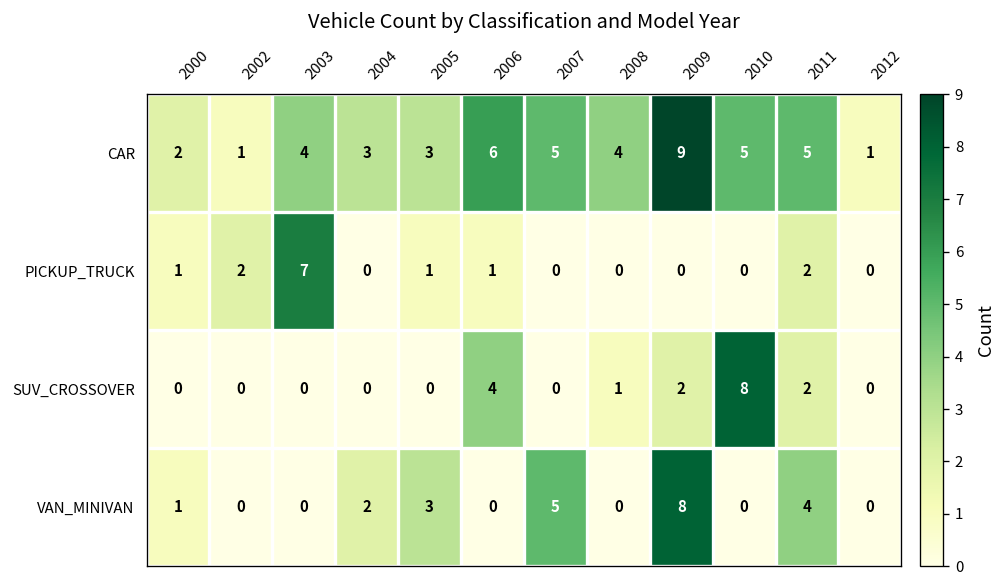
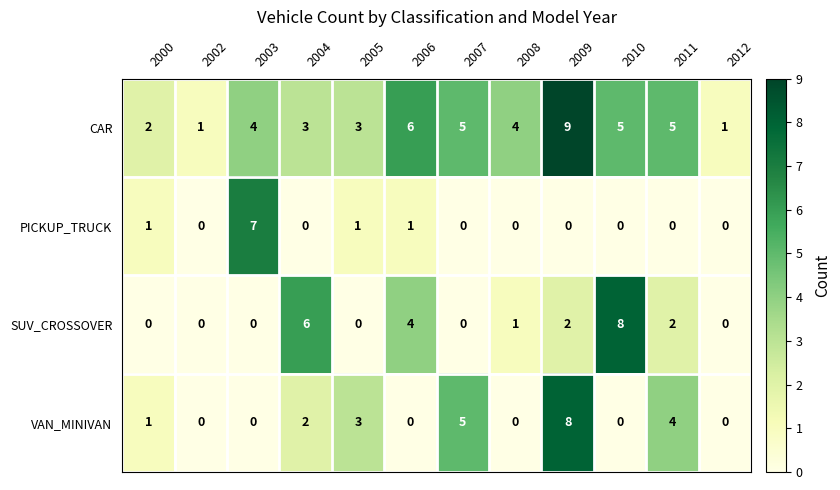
  {
    "CAR": {
      "2000": 2,
      "2002": 1,
      "2003": 4,
      "2004": 3,
      "2005": 3,
      "2006": 6,
      "2007": 5,
      "2008": 4,
      "2009": 9,
      "2010": 5,
      "2011": 5,
      "2012": 1
    },
    "PICKUP_TRUCK": {
      "2000": 1,
-     "2002": 2,
+     "2002": 0,
      "2003": 7,
      "2004": 0,
      "2005": 1,
      "2006": 1,
      "2007": 0,
      "2008": 0,
      "2009": 0,
      "2010": 0,
-     "2011": 2,
+     "2011": 0,
      "2012": 0
    },
    "SUV_CROSSOVER": {
      "2000": 0,
      "2002": 0,
      "2003": 0,
-     "2004": 0,
+     "2004": 6,
      "2005": 0,
      "2006": 4,
      "2007": 0,
      "2008": 1,
      "2009": 2,
      "2010": 8,
      "2011": 2,
      "2012": 0
    },
    "VAN_MINIVAN": {
      "2000": 1,
      "2002": 0,
      "2003": 0,
      "2004": 2,
      "2005": 3,
      "2006": 0,
      "2007": 5,
      "2008": 0,
      "2009": 8,
      "2010": 0,
      "2011": 4,
      "2012": 0
    }
  }
